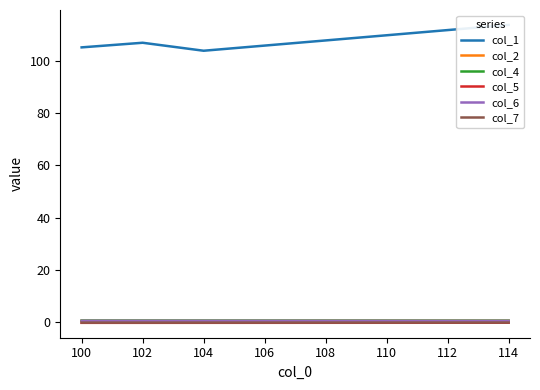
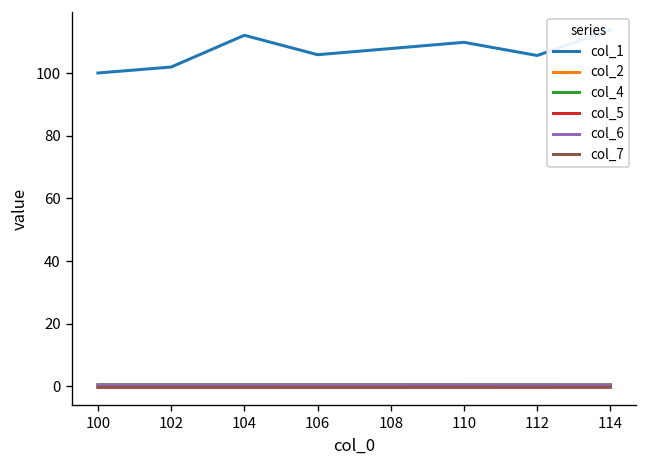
  {
    "col_1": {
-     "100": 105,
-     "102": 107,
-     "104": 104,
+     "100": 100,
+     "102": 102,
+     "104": 112,
      "106": 106,
      "108": 108,
      "110": 110,
-     "112": 112
+     "112": 106
    }
  }
